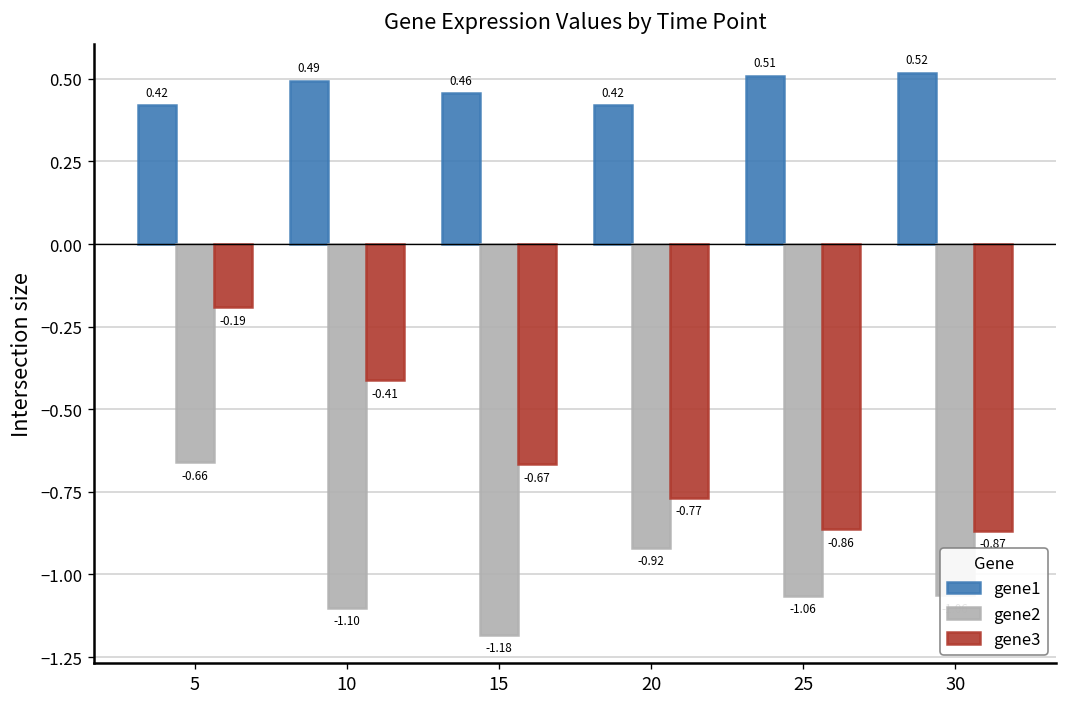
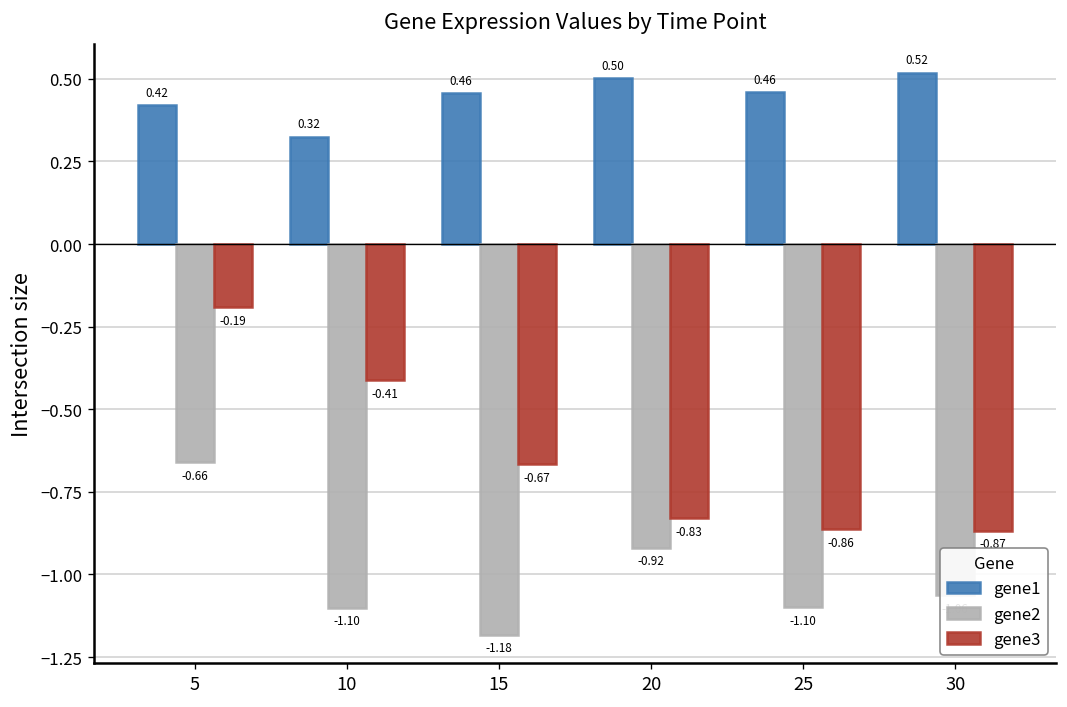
  {
    "gene1": {
      "5": 0.42,
-     "10": 0.49,
+     "10": 0.32,
      "15": 0.46,
-     "20": 0.42,
-     "25": 0.51,
+     "20": 0.50,
+     "25": 0.46,
      "30": 0.52
    },
    "gene2": {
      "5": -0.66,
      "10": -1.10,
      "15": -1.18,
      "20": -0.92,
-     "25": -1.06
+     "25": -1.10
    },
    "gene3": {
      "5": -0.19,
      "10": -0.41,
      "15": -0.67,
-     "20": -0.77,
+     "20": -0.83,
      "25": -0.86,
      "30": -0.87
    }
  }
